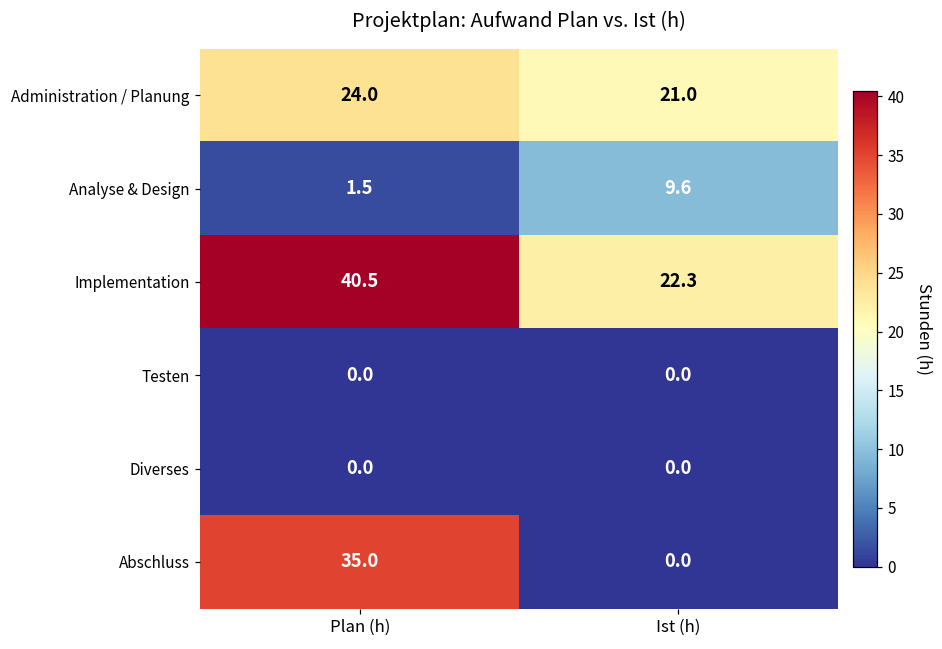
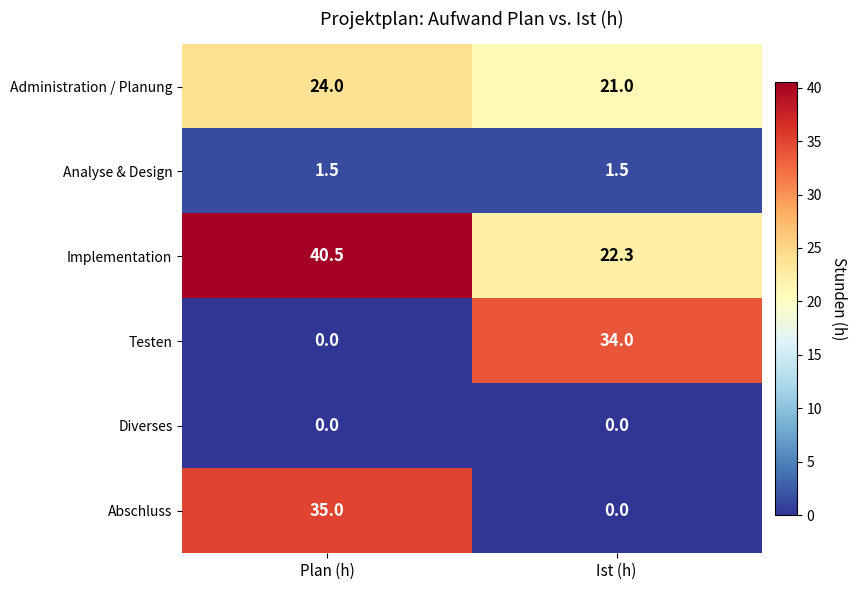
  {
    "Administration / Planung": {
      "Plan (h)": 24.0,
      "Ist (h)": 21.0
    },
    "Analyse & Design": {
      "Plan (h)": 1.5,
-     "Ist (h)": 9.6
+     "Ist (h)": 1.5
    },
    "Implementation": {
      "Plan (h)": 40.5,
      "Ist (h)": 22.3
    },
    "Testen": {
      "Plan (h)": 0.0,
-     "Ist (h)": 0.0
+     "Ist (h)": 34.0
    },
    "Diverses": {
      "Plan (h)": 0.0,
      "Ist (h)": 0.0
    },
    "Abschluss": {
      "Plan (h)": 35.0,
      "Ist (h)": 0.0
    }
  }
